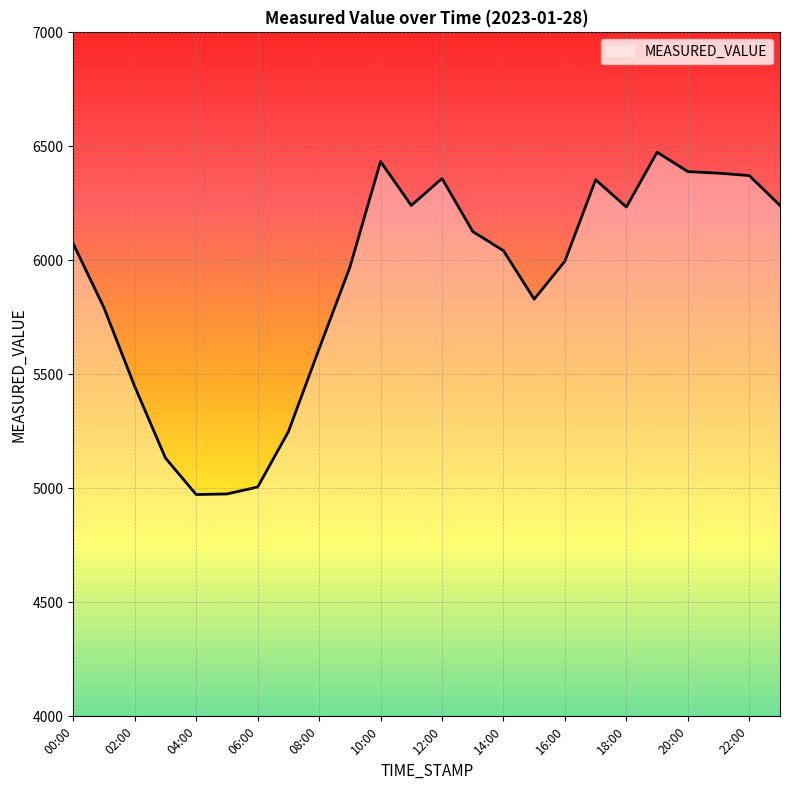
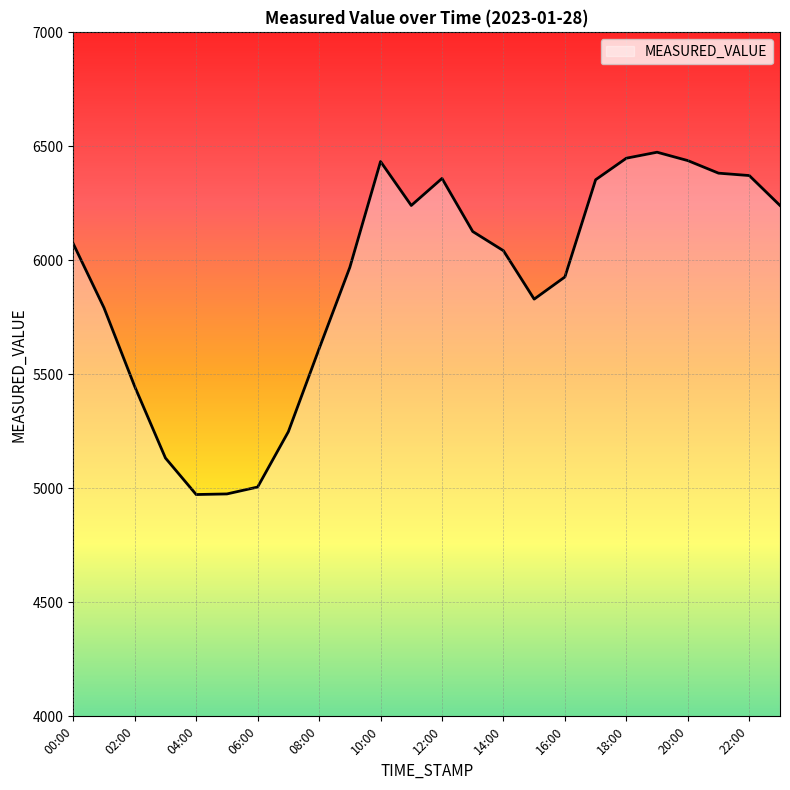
  {
    "00:00": 6070,
    "02:00": 5450,
    "04:00": 4970,
    "06:00": 5010,
    "08:00": 5610,
    "10:00": 6430,
    "12:00": 6360,
    "14:00": 6040,
-   "16:00": 6000,
-   "18:00": 6230,
-   "20:00": 6390,
+   "16:00": 5930,
+   "18:00": 6450,
+   "20:00": 6440,
    "22:00": 6370
  }
